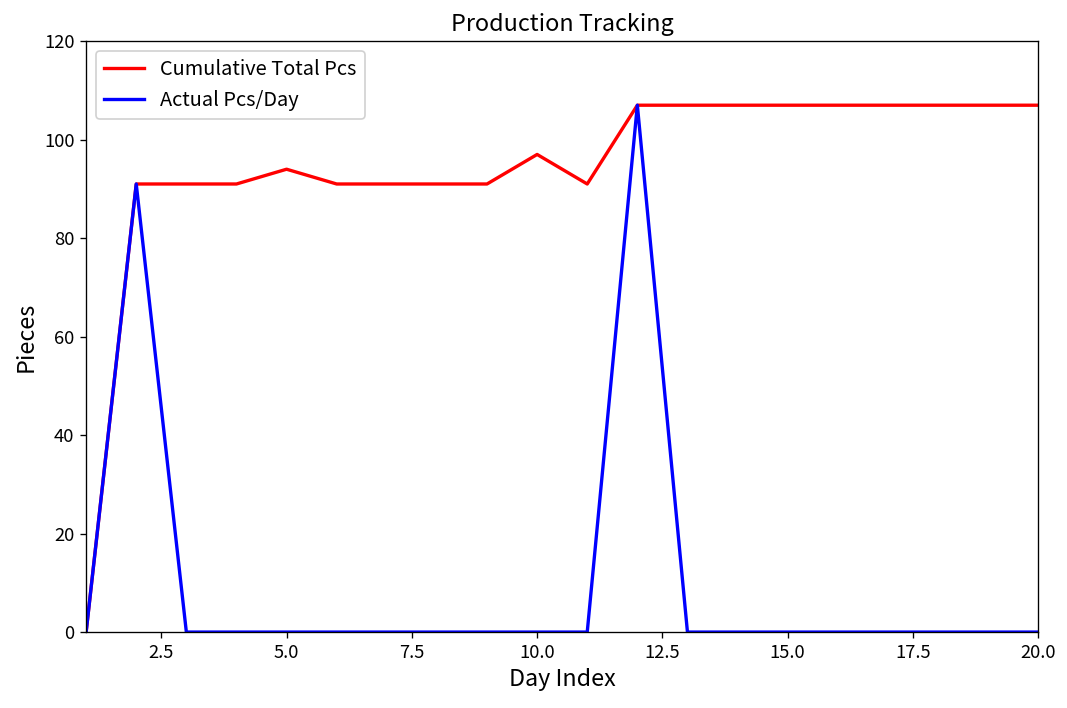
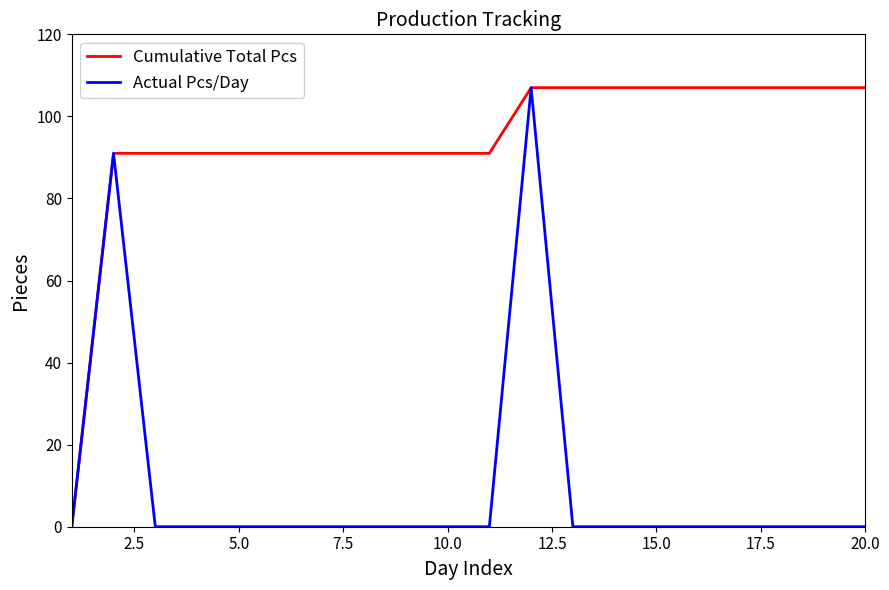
  {
    "Cumulative Total Pcs": {
-     "5.0": 94,
-     "10.0": 97,
+     "5.0": 91,
+     "10.0": 91,
      "15.0": 107,
      "20.0": 107
    },
    "Actual Pcs/Day": {
      "5.0": 0,
      "10.0": 0,
      "15.0": 0,
      "20.0": 0
    }
  }
